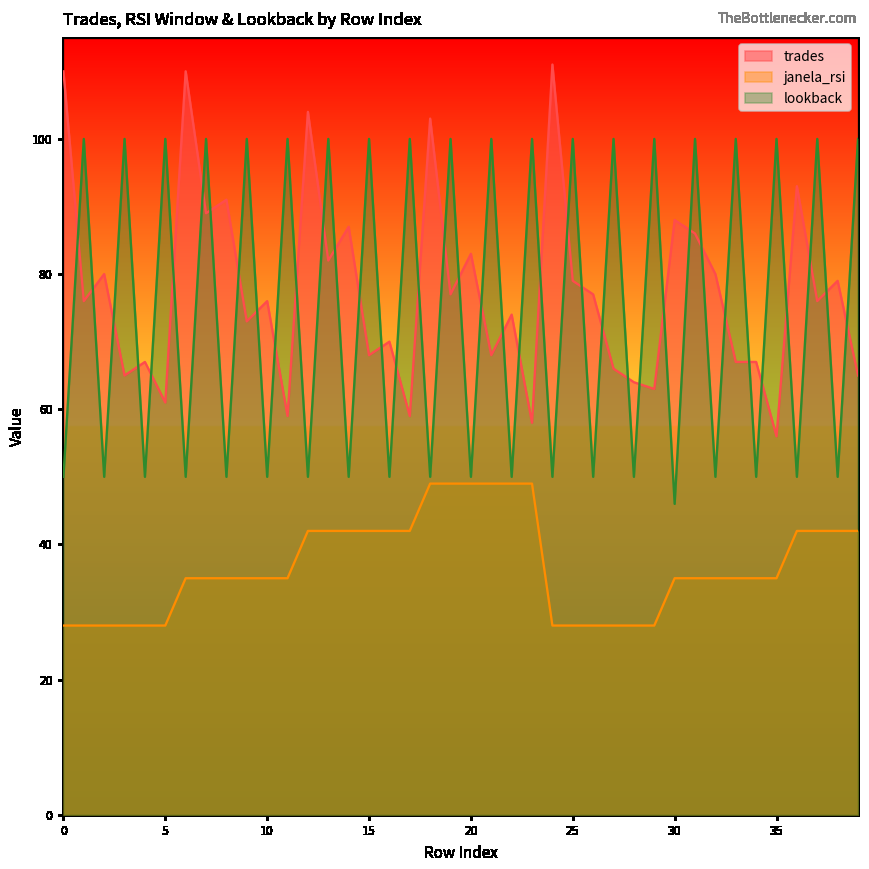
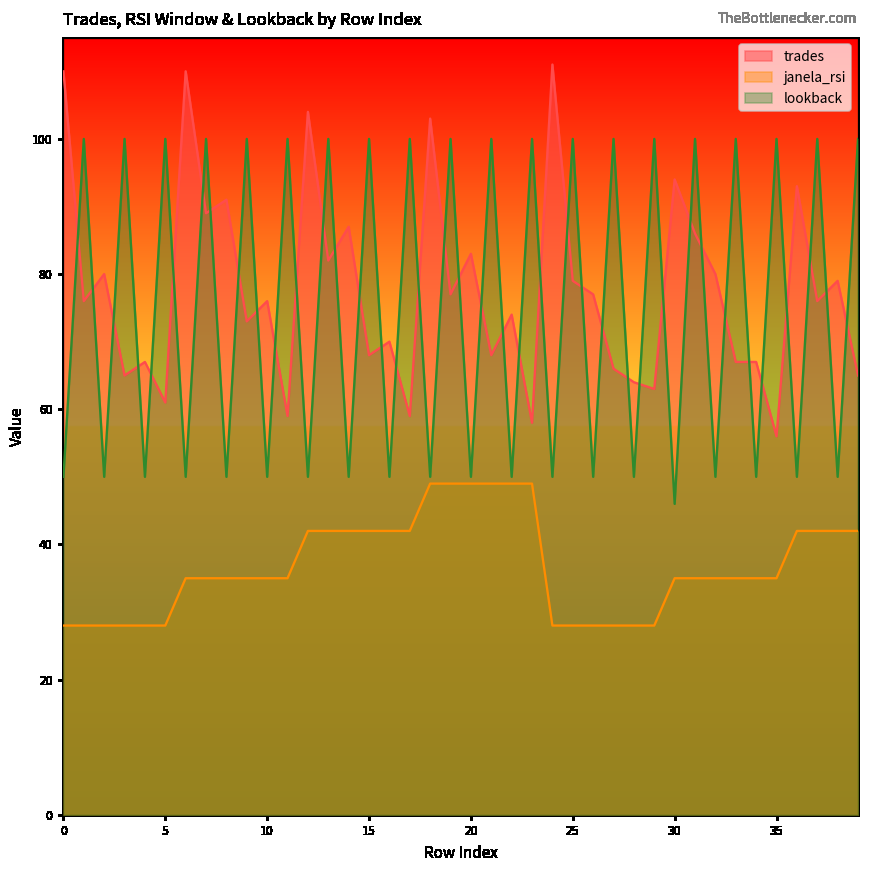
  {
    "trades": {
      "0": 110,
      "5": 61,
      "10": 76,
      "15": 68,
      "20": 83,
      "25": 79,
-     "30": 88,
+     "30": 94,
      "35": 56
    },
    "janela_rsi": {
      "0": 28,
      "5": 28,
      "10": 35,
      "15": 42,
      "20": 49,
      "25": 28,
      "30": 35,
      "35": 35
    },
    "lookback": {
      "0": 50,
      "5": 100,
      "10": 50,
      "15": 100,
      "20": 50,
      "25": 100,
      "30": 46,
      "35": 100
    }
  }
